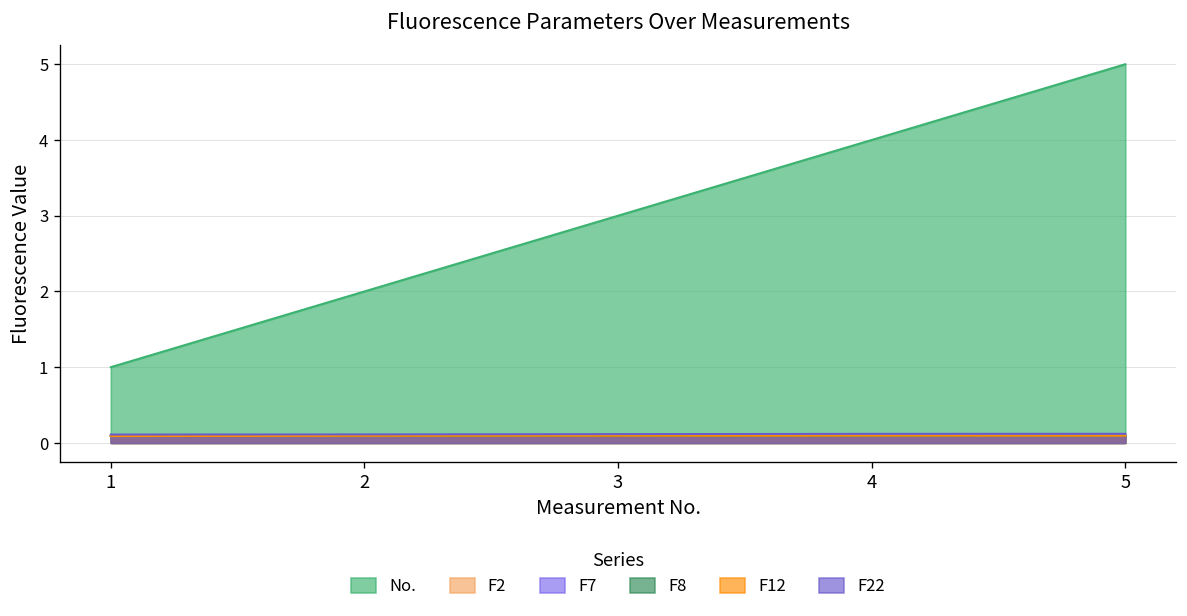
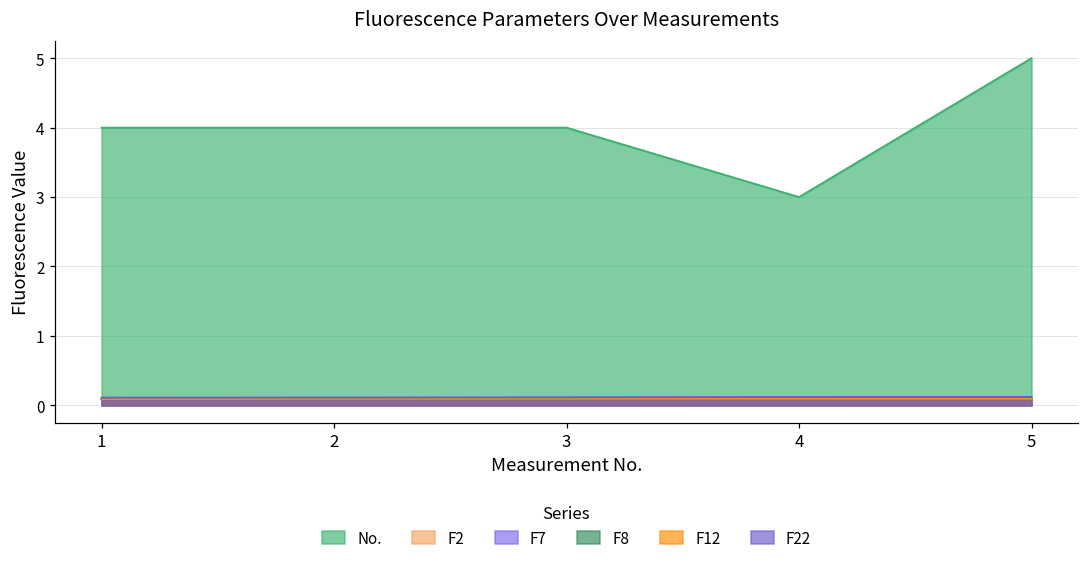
  {
    "No.": {
-     "1": 1,
-     "2": 2,
-     "3": 3,
-     "4": 4,
+     "1": 4,
+     "2": 4,
+     "3": 4,
+     "4": 3,
      "5": 5
    }
  }
